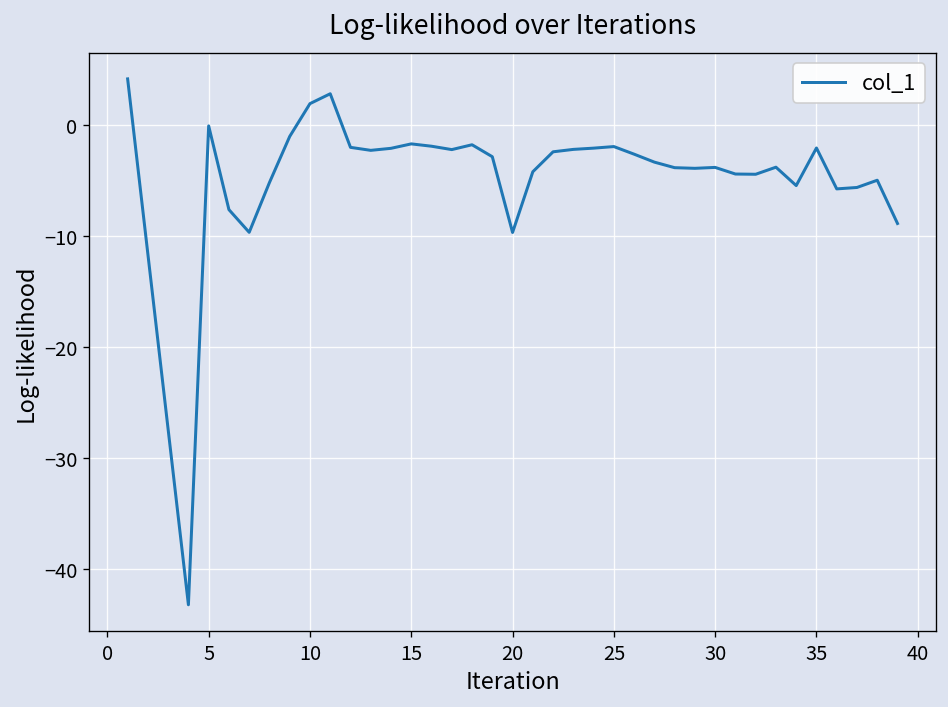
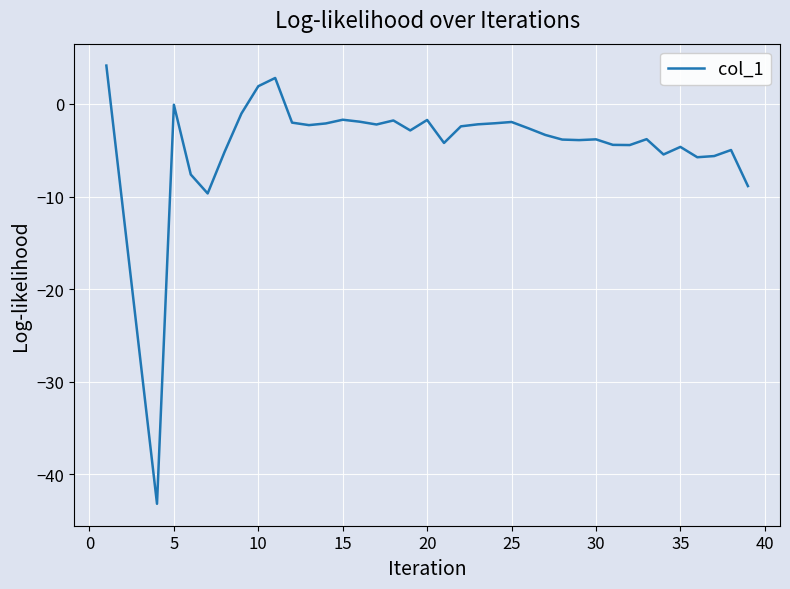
  {
    "5": 0,
    "10": 2,
    "15": -2,
-   "20": -10,
+   "20": -2,
    "25": -2,
    "30": -4,
-   "35": -2
+   "35": -5
  }
